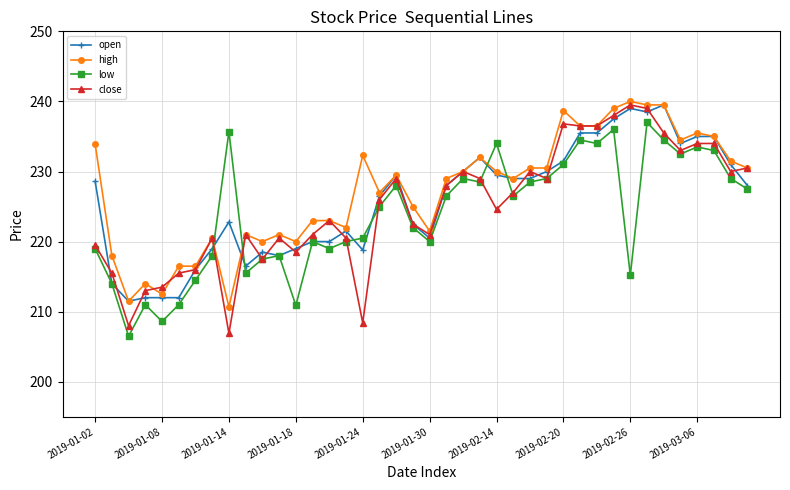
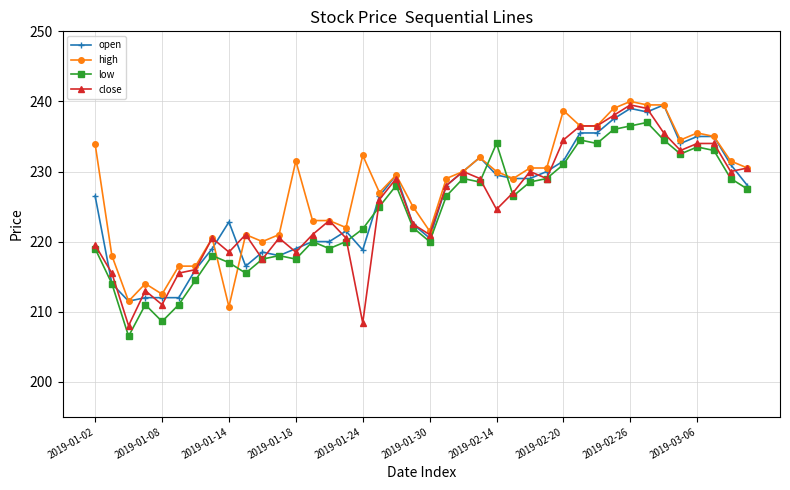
  {
    "open": {
-     "2019-01-02": 229,
+     "2019-01-02": 227,
      "2019-01-08": 212,
      "2019-01-14": 223,
      "2019-01-18": 219,
      "2019-01-24": 219,
      "2019-01-30": 221,
      "2019-02-14": 230,
      "2019-02-20": 232,
      "2019-02-26": 239,
      "2019-03-06": 235
    },
    "high": {
      "2019-01-02": 234,
      "2019-01-08": 213,
      "2019-01-14": 211,
-     "2019-01-18": 220,
+     "2019-01-18": 232,
      "2019-01-24": 232,
      "2019-01-30": 222,
      "2019-02-14": 230,
      "2019-02-20": 239,
      "2019-02-26": 240,
      "2019-03-06": 236
    },
    "low": {
      "2019-01-02": 219,
      "2019-01-08": 209,
-     "2019-01-14": 236,
-     "2019-01-18": 211,
-     "2019-01-24": 221,
+     "2019-01-14": 217,
+     "2019-01-18": 218,
+     "2019-01-24": 222,
      "2019-01-30": 220,
      "2019-02-14": 234,
      "2019-02-20": 231,
-     "2019-02-26": 215,
+     "2019-02-26": 237,
      "2019-03-06": 234
    },
    "close": {
      "2019-01-02": 220,
-     "2019-01-08": 214,
-     "2019-01-14": 207,
+     "2019-01-08": 211,
+     "2019-01-14": 219,
      "2019-01-18": 219,
      "2019-01-24": 208,
      "2019-01-30": 221,
      "2019-02-14": 225,
-     "2019-02-20": 237,
+     "2019-02-20": 235,
      "2019-02-26": 240,
      "2019-03-06": 234
    }
  }
